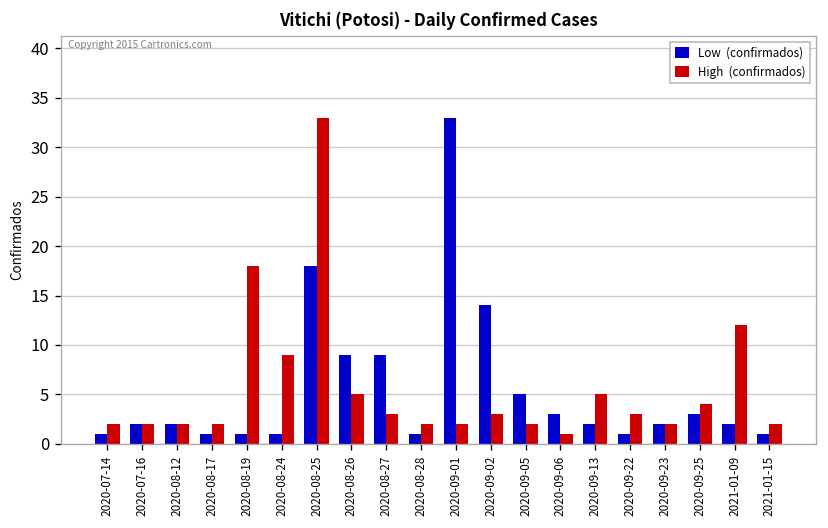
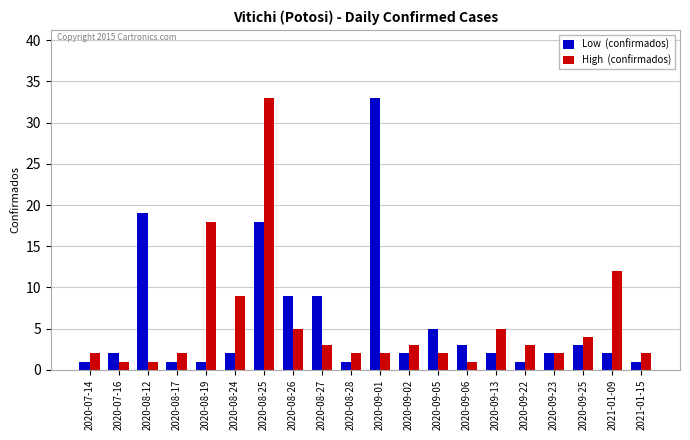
  {
    "Low (confirmados)": {
      "2020-07-14": 1,
      "2020-07-16": 2,
-     "2020-08-12": 2,
+     "2020-08-12": 19,
      "2020-08-17": 1,
      "2020-08-19": 1,
-     "2020-08-24": 1,
+     "2020-08-24": 2,
      "2020-08-25": 18,
      "2020-08-26": 9,
      "2020-08-27": 9,
      "2020-08-28": 1,
      "2020-09-01": 33,
-     "2020-09-02": 14,
+     "2020-09-02": 2,
      "2020-09-05": 5,
      "2020-09-06": 3,
      "2020-09-13": 2,
      "2020-09-22": 1,
      "2020-09-23": 2,
      "2020-09-25": 3,
      "2021-01-09": 2,
      "2021-01-15": 1
    },
    "High (confirmados)": {
      "2020-07-14": 2,
-     "2020-07-16": 2,
-     "2020-08-12": 2,
+     "2020-07-16": 1,
+     "2020-08-12": 1,
      "2020-08-17": 2,
      "2020-08-19": 18,
      "2020-08-24": 9,
      "2020-08-25": 33,
      "2020-08-26": 5,
      "2020-08-27": 3,
      "2020-08-28": 2,
      "2020-09-01": 2,
      "2020-09-02": 3,
      "2020-09-05": 2,
      "2020-09-06": 1,
      "2020-09-13": 5,
      "2020-09-22": 3,
      "2020-09-23": 2,
      "2020-09-25": 4,
      "2021-01-09": 12,
      "2021-01-15": 2
    }
  }
